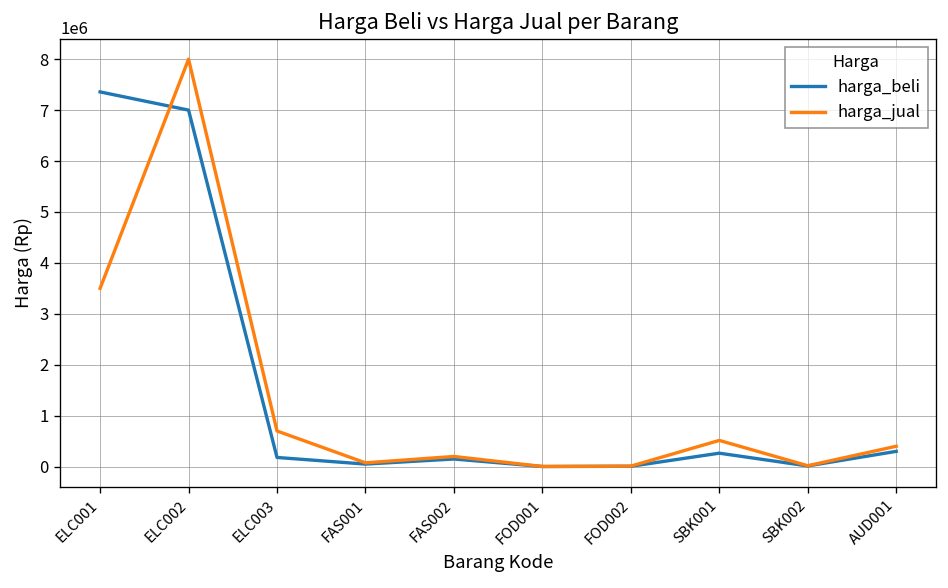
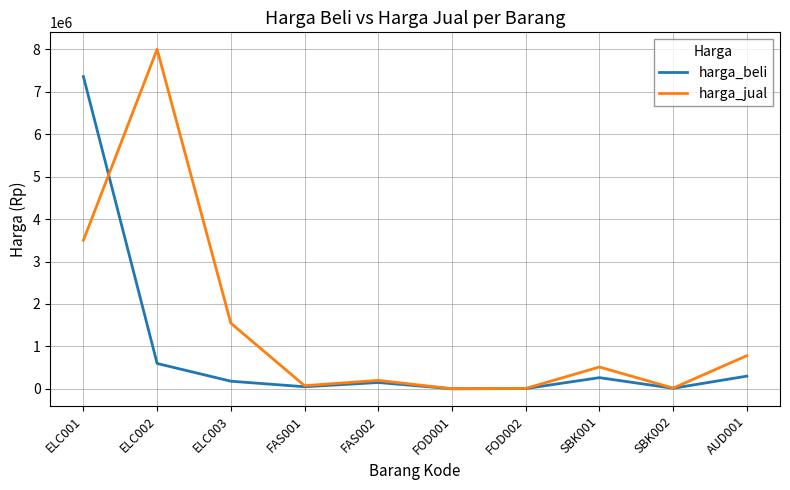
  {
    "harga_beli": {
      "ELC001": 7400000,
-     "ELC002": 7000000,
+     "ELC002": 600000,
      "ELC003": 200000,
      "SBK001": 300000,
      "AUD001": 300000
    },
    "harga_jual": {
      "ELC001": 3500000,
      "ELC002": 8000000,
-     "ELC003": 700000,
+     "ELC003": 1500000,
      "SBK001": 500000,
-     "AUD001": 400000
+     "AUD001": 800000
    }
  }
